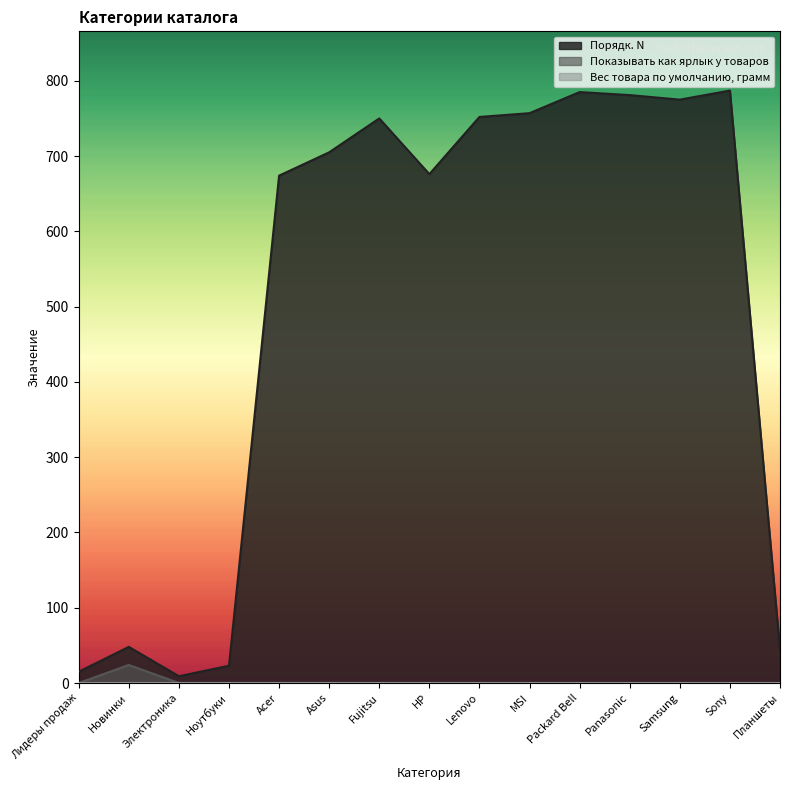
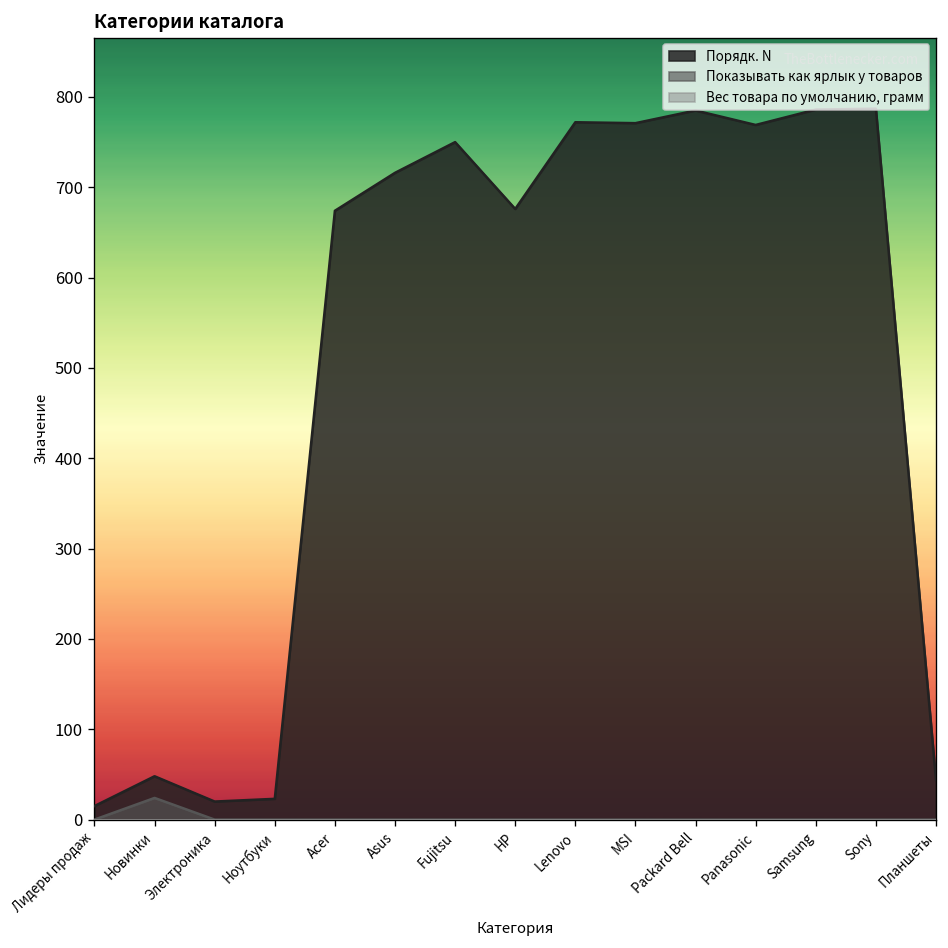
  {
    "Порядк. N": {
      "Лидеры продаж": 20,
      "Новинки": 50,
-     "Электроника": 10,
+     "Электроника": 20,
      "Ноутбуки": 20,
      "Acer": 670,
-     "Asus": 710,
+     "Asus": 720,
      "Fujitsu": 750,
      "HP": 680,
-     "Lenovo": 750,
-     "MSI": 760,
+     "Lenovo": 770,
+     "MSI": 770,
      "Packard Bell": 790,
-     "Panasonic": 780,
-     "Samsung": 780,
+     "Panasonic": 770,
+     "Samsung": 790,
      "Sony": 790,
      "Планшеты": 40
    },
    "Показывать как ярлык у товаров": {
      "Новинки": 20
    },
    "Вес товара по умолчанию, грамм": {
      "Новинки": 0
    }
  }
